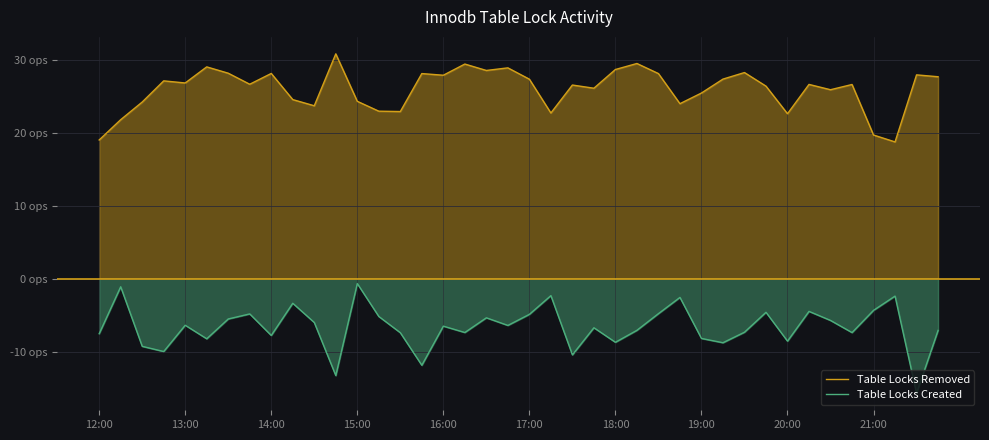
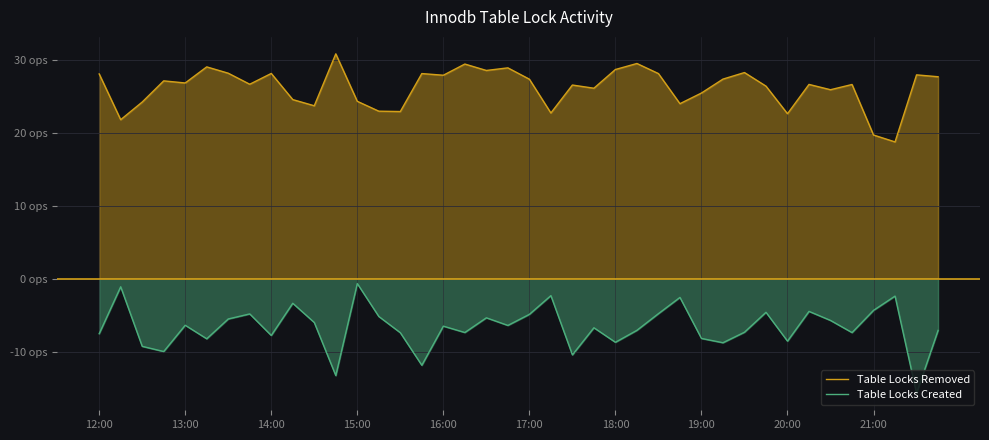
  {
    "Table Locks Removed": {
-     "12:00": "19 ops",
+     "12:00": "28 ops",
      "13:00": "27 ops",
      "14:00": "28 ops",
      "15:00": "24 ops",
      "16:00": "28 ops",
      "17:00": "27 ops",
      "18:00": "29 ops",
      "19:00": "25 ops",
      "20:00": "23 ops",
      "21:00": "20 ops"
    }
  }
